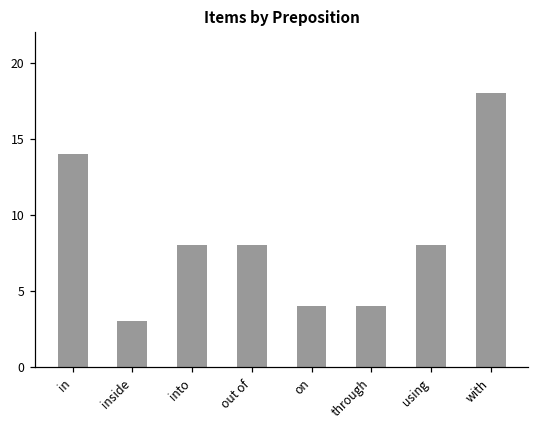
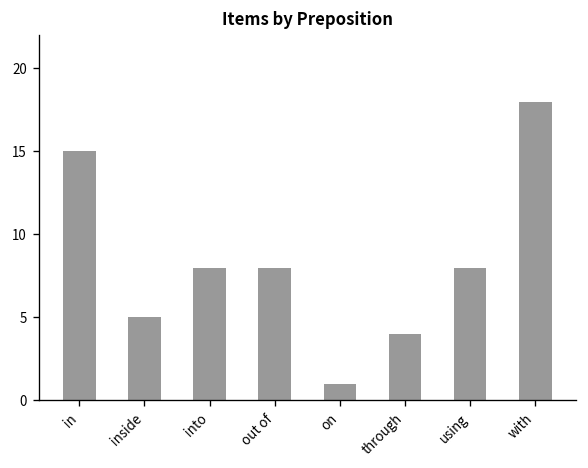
  {
-   "in": 14,
-   "inside": 3,
+   "in": 15,
+   "inside": 5,
    "into": 8,
    "out of": 8,
-   "on": 4,
+   "on": 1,
    "through": 4,
    "using": 8,
    "with": 18
  }
